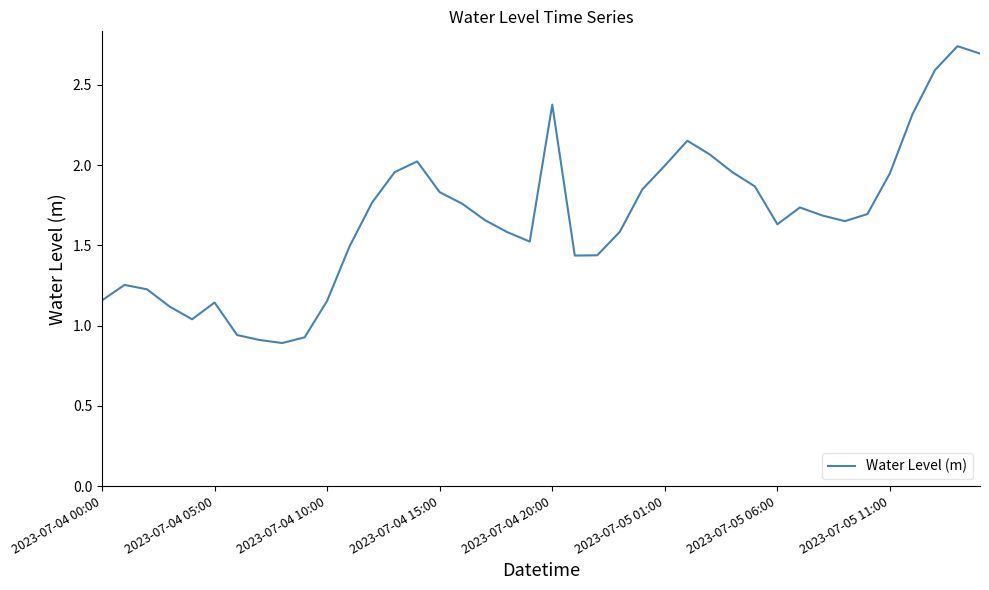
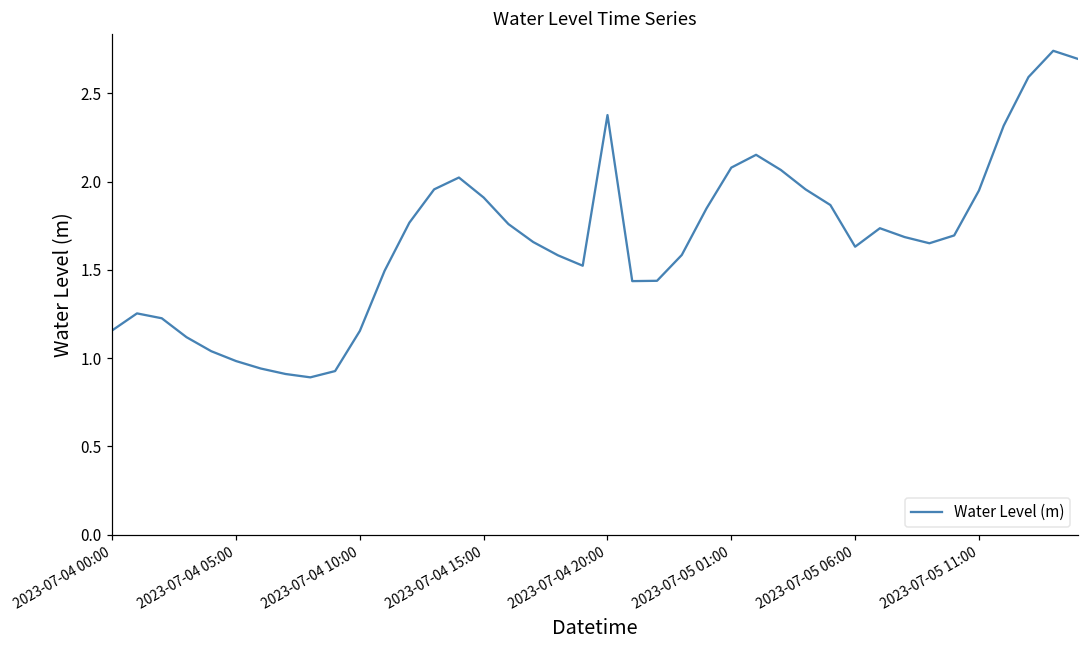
  {
    "2023-07-04 00:00": 1.16,
-   "2023-07-04 05:00": 1.14,
+   "2023-07-04 05:00": 0.98,
    "2023-07-04 10:00": 1.15,
-   "2023-07-04 15:00": 1.83,
+   "2023-07-04 15:00": 1.91,
    "2023-07-04 20:00": 2.38,
-   "2023-07-05 01:00": 2.00,
+   "2023-07-05 01:00": 2.08,
    "2023-07-05 06:00": 1.63,
    "2023-07-05 11:00": 1.95
  }
